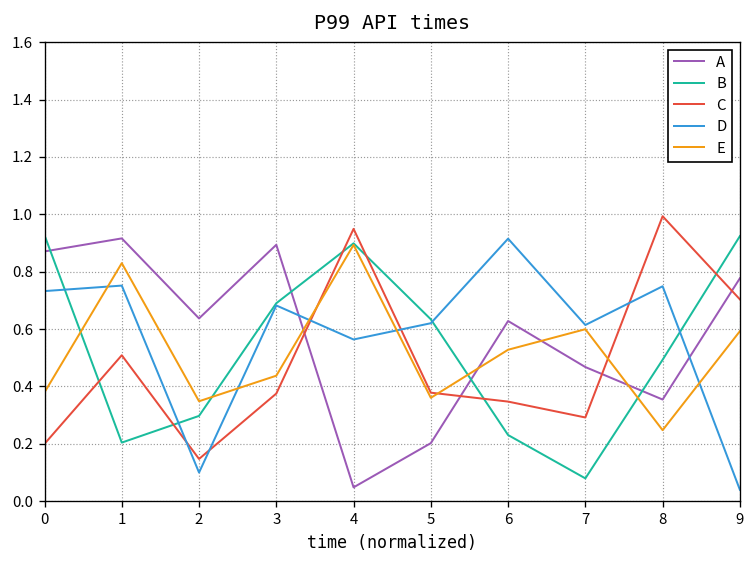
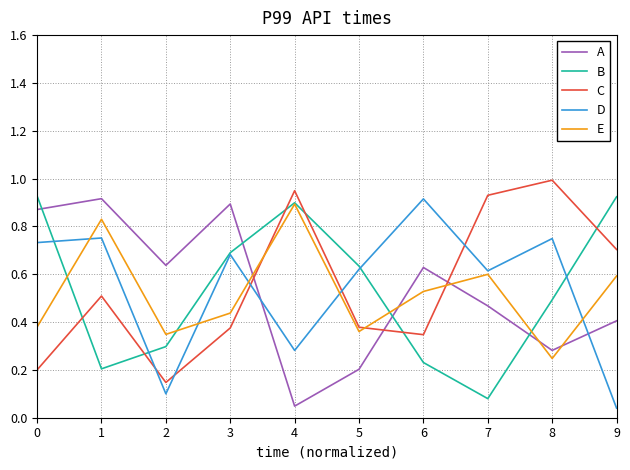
  {
    "A": {
      "0": 0.87,
      "1": 0.92,
      "2": 0.64,
      "3": 0.89,
      "4": 0.05,
      "5": 0.20,
      "6": 0.63,
      "7": 0.47,
-     "8": 0.35,
-     "9": 0.78
+     "8": 0.28,
+     "9": 0.41
    },
    "B": {
      "0": 0.93,
      "1": 0.20,
      "2": 0.30,
      "5": 0.63,
      "6": 0.23,
      "7": 0.08,
      "8": 0.49,
      "9": 0.92
    },
    "C": {
      "0": 0.20,
      "1": 0.51,
      "2": 0.15,
      "3": 0.38,
      "4": 0.95,
      "5": 0.38,
      "6": 0.35,
-     "7": 0.29,
+     "7": 0.93,
      "8": 0.99,
      "9": 0.70
    },
    "D": {
      "0": 0.73,
      "1": 0.75,
      "2": 0.10,
-     "4": 0.56,
+     "4": 0.28,
      "5": 0.62,
      "6": 0.92,
      "7": 0.61,
      "8": 0.75,
      "9": 0.04
    },
    "E": {
      "0": 0.38,
      "1": 0.83,
      "2": 0.35,
      "3": 0.44,
      "5": 0.36,
      "6": 0.53,
      "7": 0.60,
      "8": 0.25,
      "9": 0.59
    }
  }
